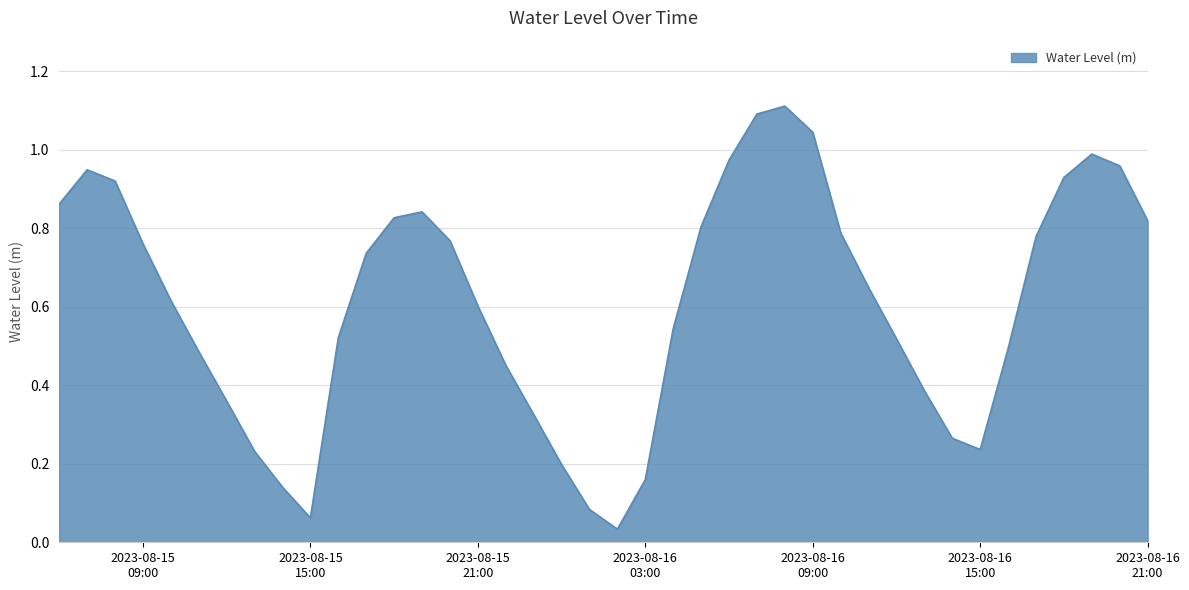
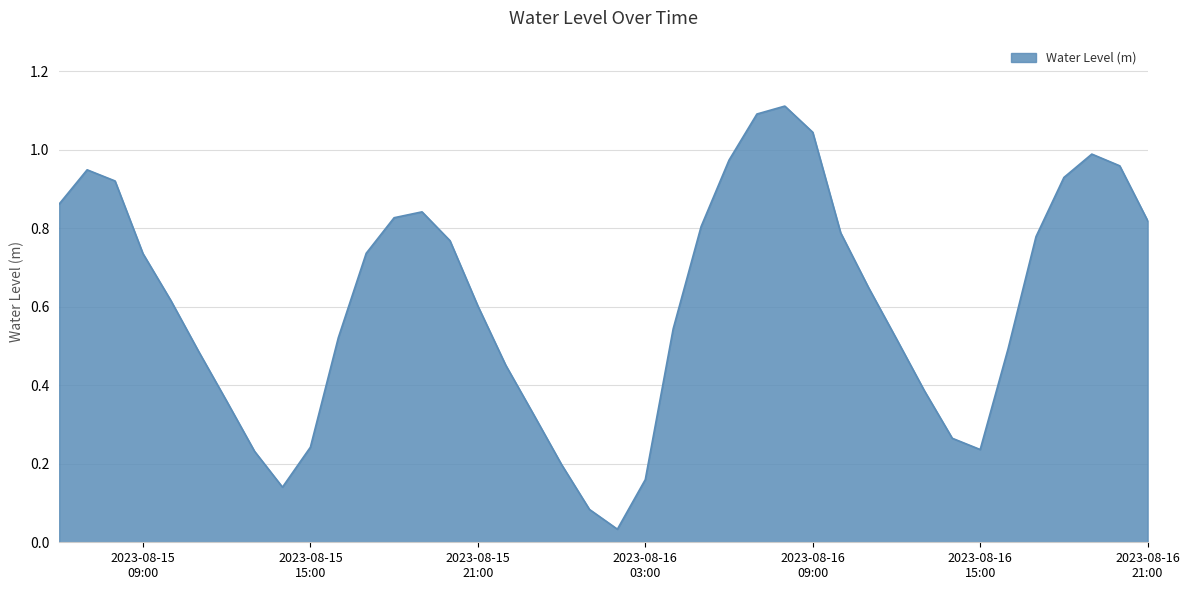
  {
-   "2023-08-15 09:00": 0.76,
-   "2023-08-15 15:00": 0.06,
+   "2023-08-15 09:00": 0.74,
+   "2023-08-15 15:00": 0.24,
    "2023-08-15 21:00": 0.60,
    "2023-08-16 03:00": 0.16,
    "2023-08-16 09:00": 1.04,
    "2023-08-16 15:00": 0.24,
    "2023-08-16 21:00": 0.82
  }
